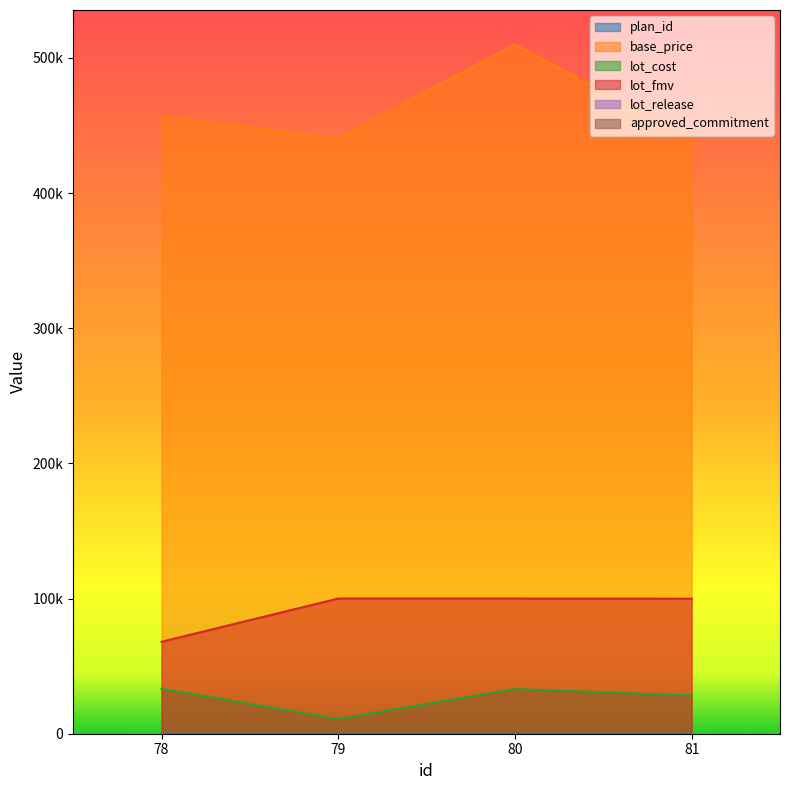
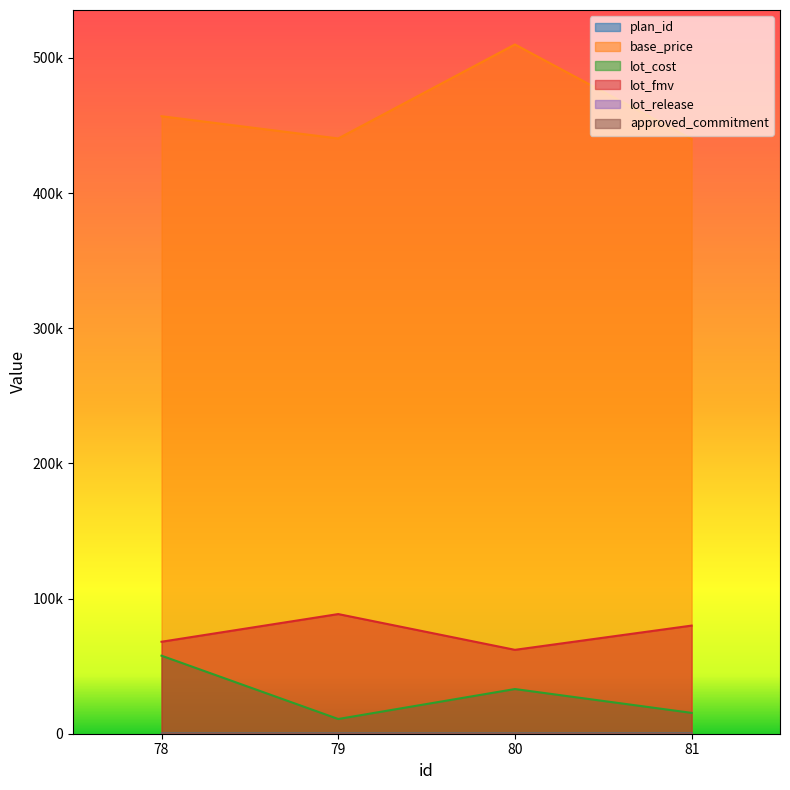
  {
    "base_price": {
      "78": 457000,
      "79": 440000,
      "80": 510000,
      "81": 440000
    },
    "lot_cost": {
-     "78": 33000,
+     "78": 58000,
      "79": 11000,
      "80": 33000,
-     "81": 28000
+     "81": 15000
    },
    "lot_fmv": {
      "78": 68000,
-     "79": 100000,
-     "80": 100000,
-     "81": 100000
+     "79": 89000,
+     "80": 62000,
+     "81": 80000
    },
    "approved_commitment": {
      "78": 0,
      "79": 0,
      "80": 0,
      "81": 0
    }
  }
